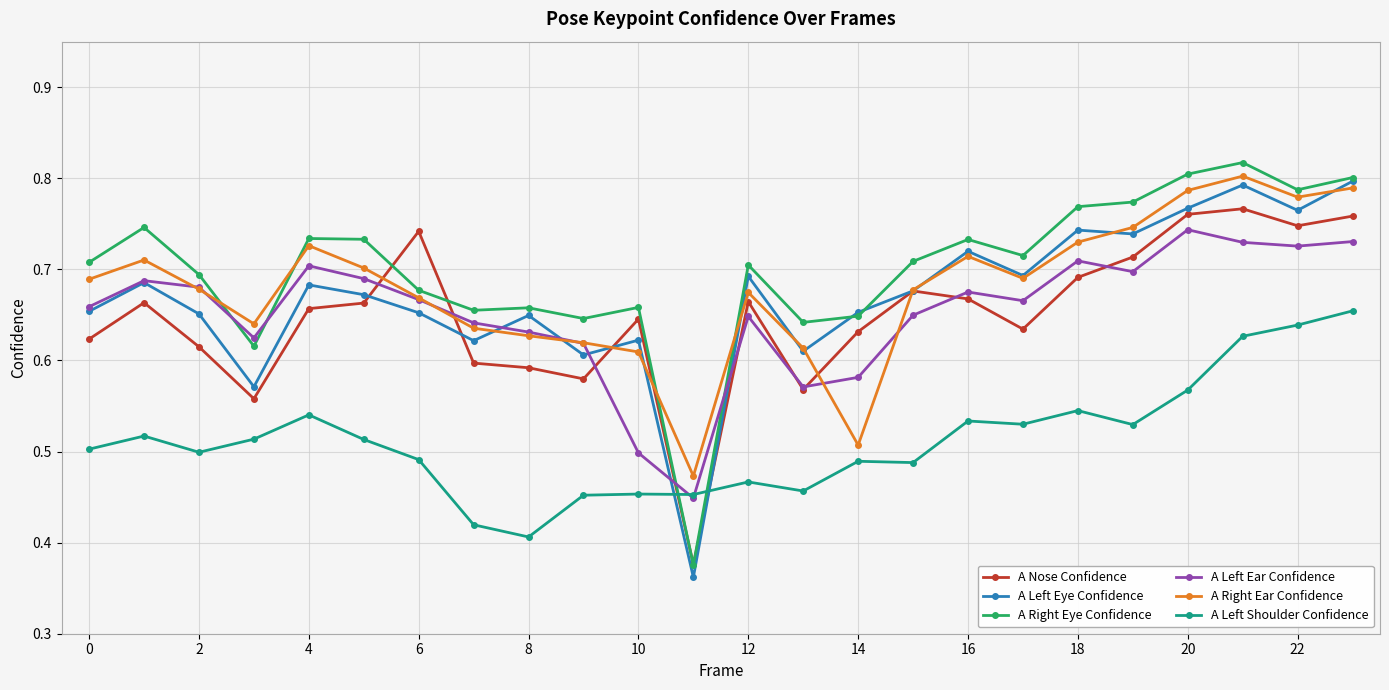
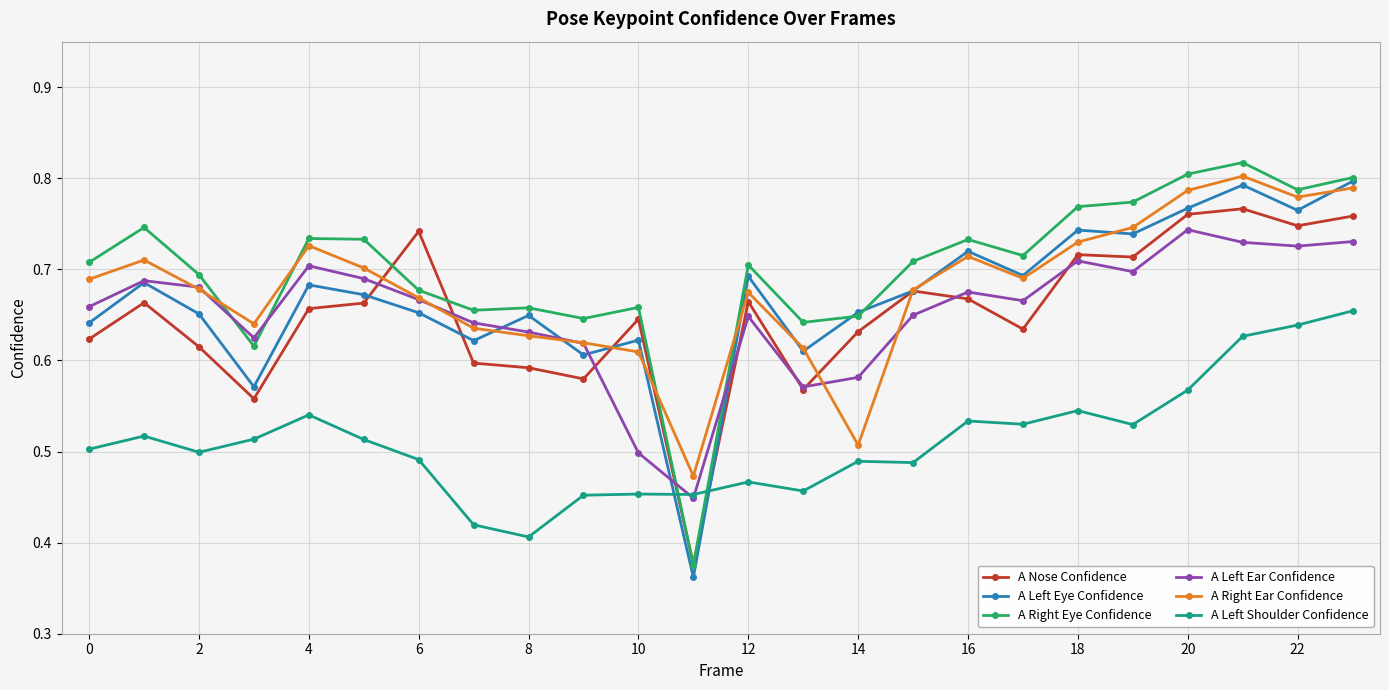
  {
    "A Nose Confidence": {
      "0": 0.62,
      "2": 0.61,
      "4": 0.66,
      "6": 0.74,
      "8": 0.59,
      "10": 0.65,
      "12": 0.66,
      "14": 0.63,
      "16": 0.67,
-     "18": 0.69,
+     "18": 0.72,
      "20": 0.76,
      "22": 0.75
    },
    "A Left Eye Confidence": {
-     "0": 0.65,
+     "0": 0.64,
      "2": 0.65,
      "4": 0.68,
      "6": 0.65,
      "8": 0.65,
      "10": 0.62,
      "12": 0.69,
      "14": 0.65,
      "16": 0.72,
      "18": 0.74,
      "20": 0.77,
      "22": 0.76
    },
    "A Left Ear Confidence": {
      "0": 0.66,
      "4": 0.70,
      "8": 0.63,
      "10": 0.50,
      "12": 0.65,
      "14": 0.58,
      "16": 0.68,
      "18": 0.71,
      "20": 0.74,
      "22": 0.73
    },
    "A Right Ear Confidence": {
      "0": 0.69,
      "4": 0.73,
      "8": 0.63,
      "10": 0.61,
      "12": 0.67,
      "14": 0.51,
      "16": 0.71,
      "18": 0.73,
      "20": 0.79,
      "22": 0.78
    }
  }
